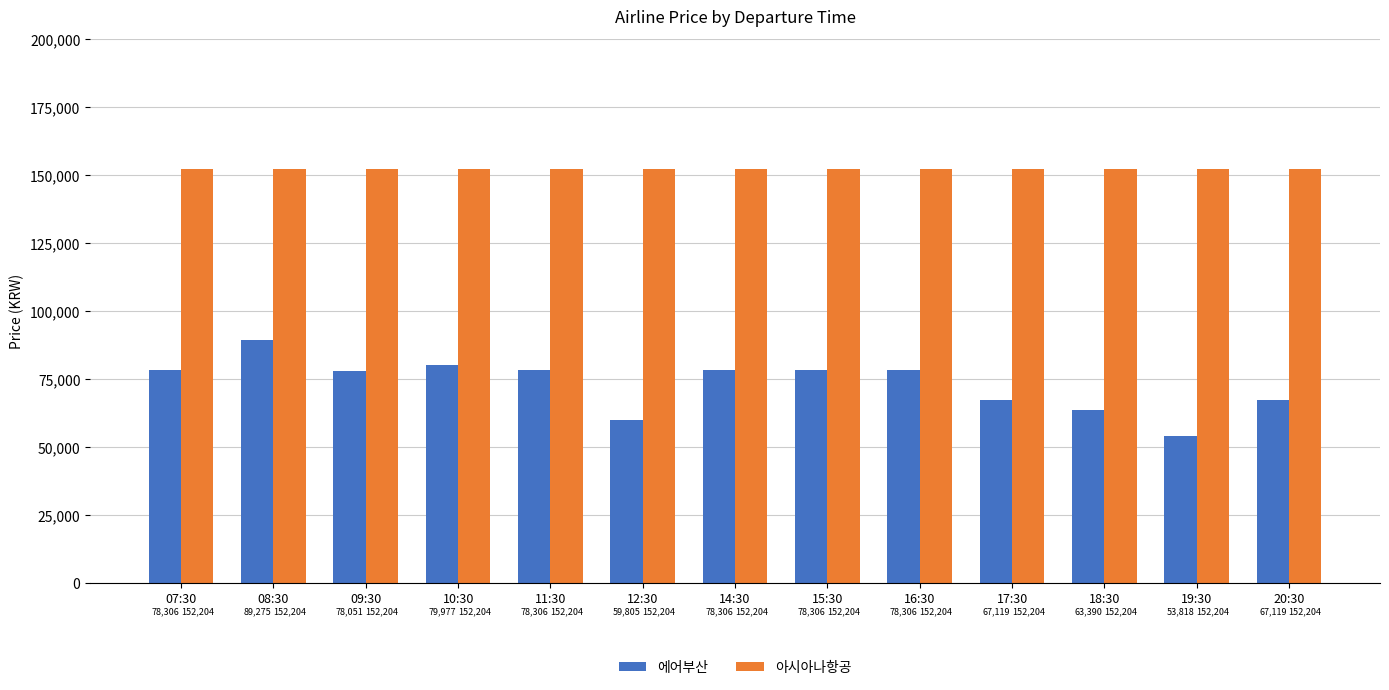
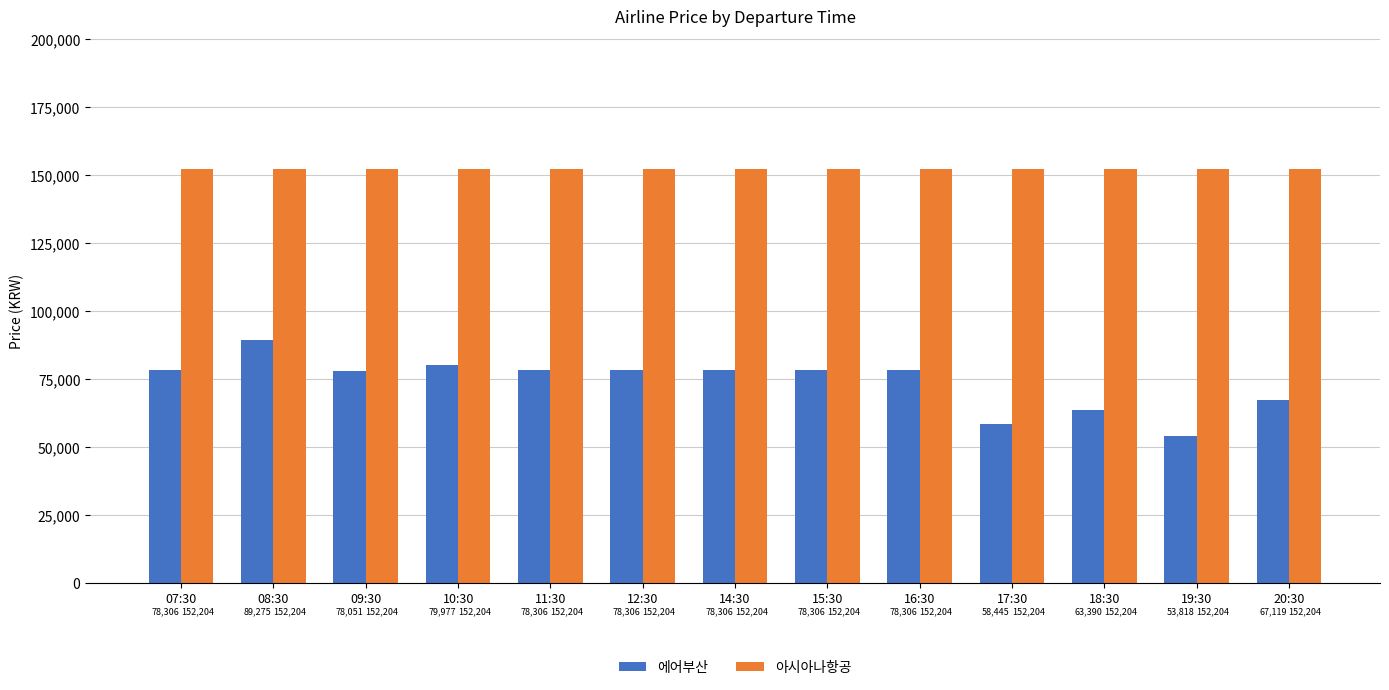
  {
    "에어부산": {
-     "12:30": "59,805",
-     "17:30": "67,119"
+     "12:30": "78,306",
+     "17:30": "58,445"
    },
    "아시아나항공": {
      "07:30": "152,000",
      "08:30": "152,000",
      "09:30": "152,000",
      "10:30": "152,000",
      "11:30": "152,000",
      "12:30": "152,000",
      "14:30": "152,000",
      "15:30": "152,000",
      "16:30": "152,000",
      "17:30": "152,000",
      "18:30": "152,000",
      "19:30": "152,000",
      "20:30": "152,000"
    }
  }
